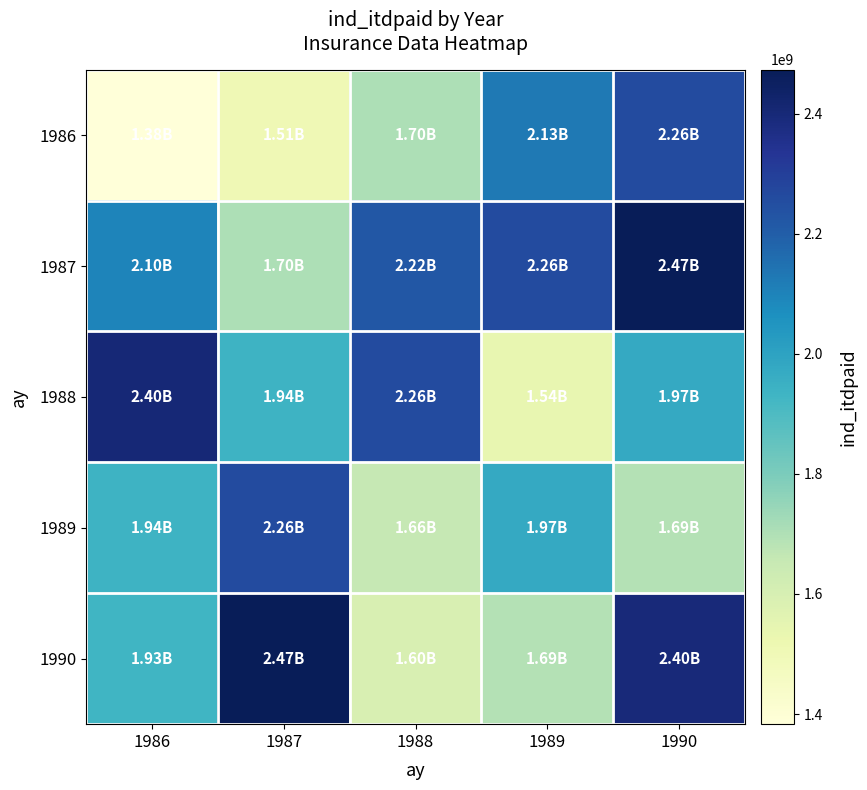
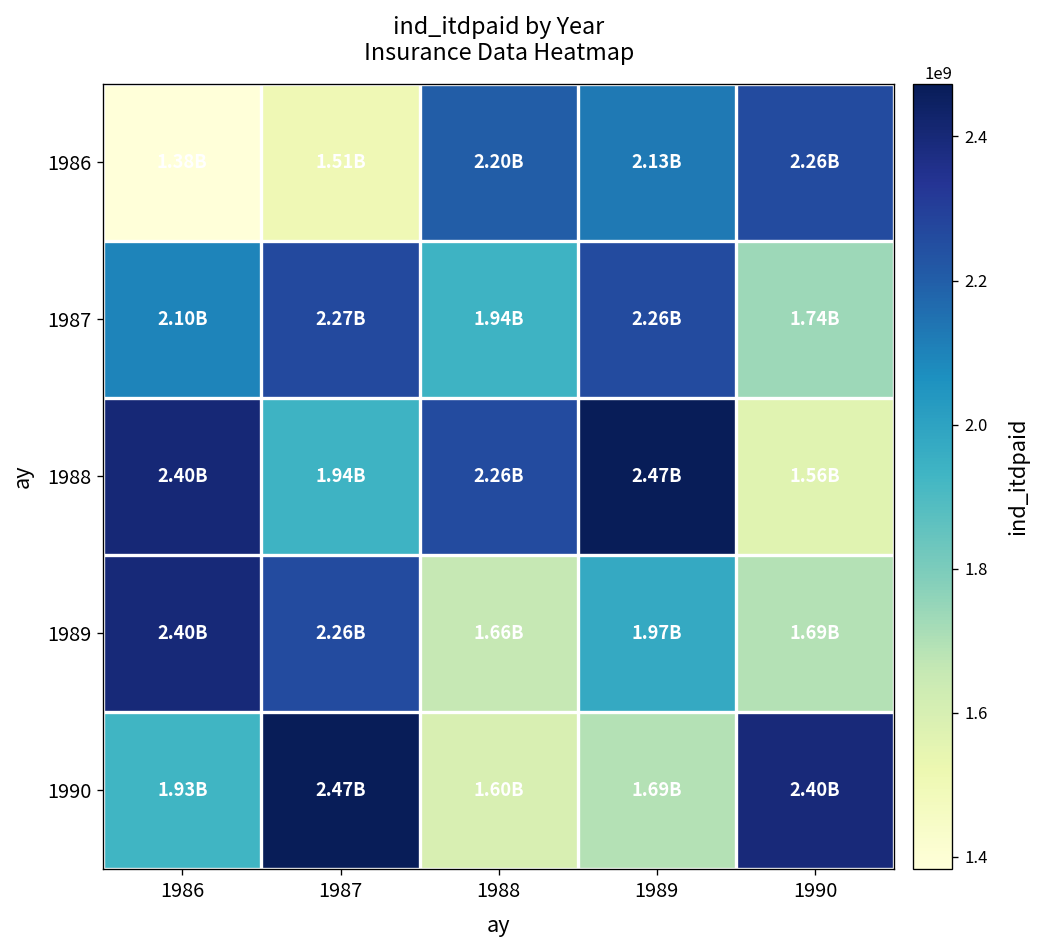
  {
    "1986": {
      "1987": "1.51B",
-     "1988": "1.70B",
+     "1988": "2.20B",
      "1989": "2.13B",
      "1990": "2.26B"
    },
    "1987": {
      "1986": "2.10B",
-     "1987": "1.70B",
-     "1988": "2.22B",
+     "1987": "2.27B",
+     "1988": "1.94B",
      "1989": "2.26B",
-     "1990": "2.47B"
+     "1990": "1.74B"
    },
    "1988": {
      "1986": "2.40B",
      "1987": "1.94B",
      "1988": "2.26B",
-     "1989": "1.54B",
-     "1990": "1.97B"
+     "1989": "2.47B",
+     "1990": "1.56B"
    },
    "1989": {
-     "1986": "1.94B",
+     "1986": "2.40B",
      "1987": "2.26B",
      "1988": "1.66B",
      "1989": "1.97B",
      "1990": "1.69B"
    },
    "1990": {
      "1986": "1.93B",
      "1987": "2.47B",
      "1988": "1.60B",
      "1989": "1.69B",
      "1990": "2.40B"
    }
  }
